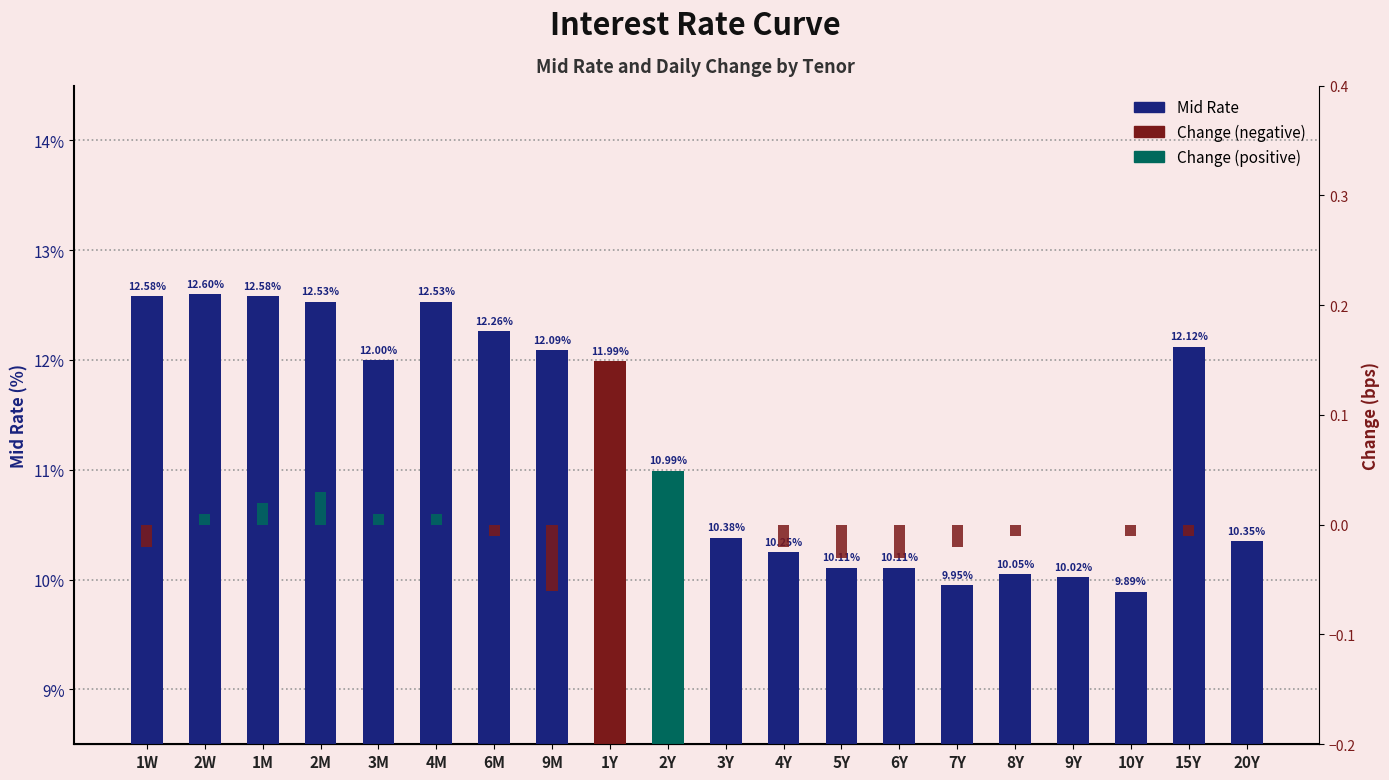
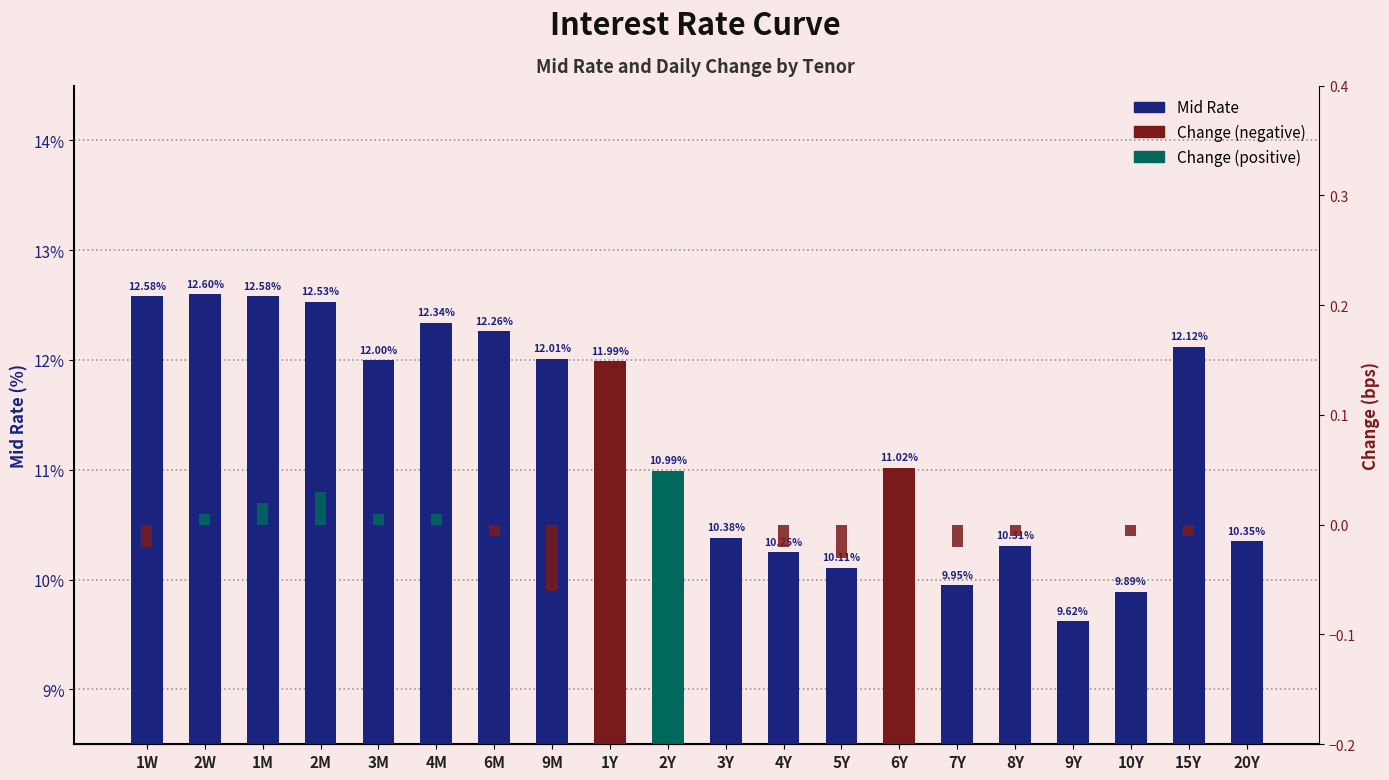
  {
    "Mid Rate": {
      "1W": "12.58%",
      "2W": "12.60%",
      "1M": "12.58%",
      "2M": "12.53%",
      "3M": "12.00%",
-     "4M": "12.53%",
+     "4M": "12.34%",
      "6M": "12.26%",
-     "9M": "12.09%",
+     "9M": "12.01%",
      "1Y": "11.99%",
      "2Y": "10.99%",
      "3Y": "10.38%",
      "4Y": "10.25%",
      "5Y": "10.11%",
-     "6Y": "10.11%",
+     "6Y": "11.02%",
      "7Y": "9.95%",
-     "8Y": "10.05%",
-     "9Y": "10.02%",
+     "8Y": "10.31%",
+     "9Y": "9.62%",
      "10Y": "9.89%",
      "15Y": "12.12%",
      "20Y": "10.35%"
    }
  }
